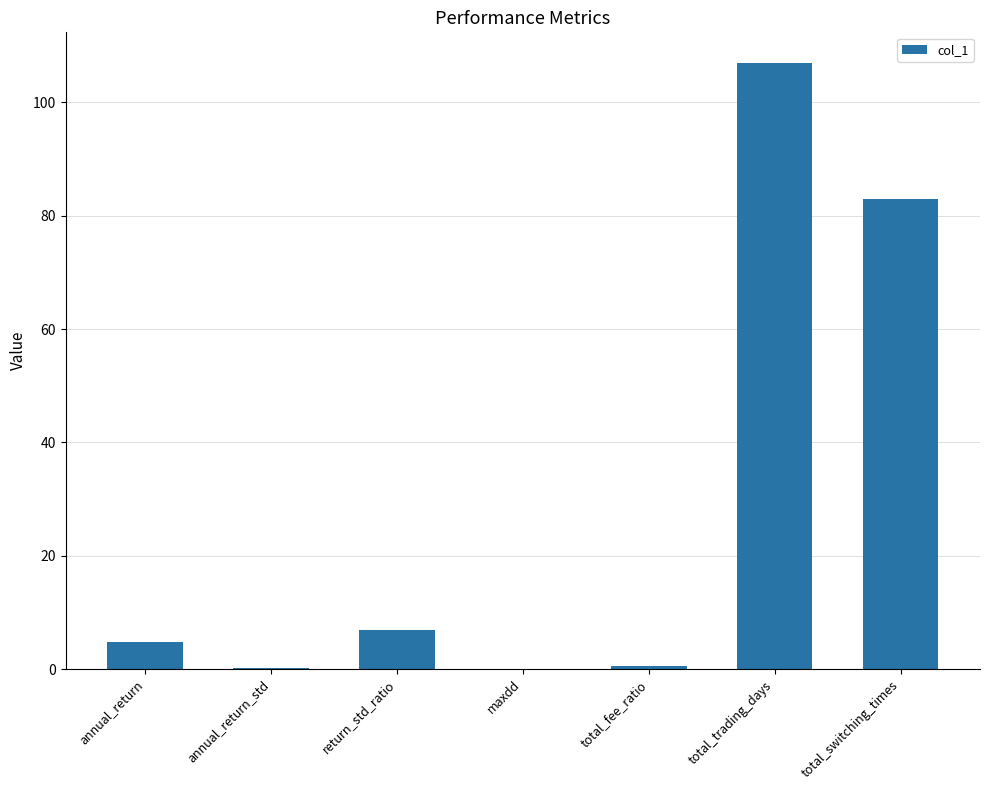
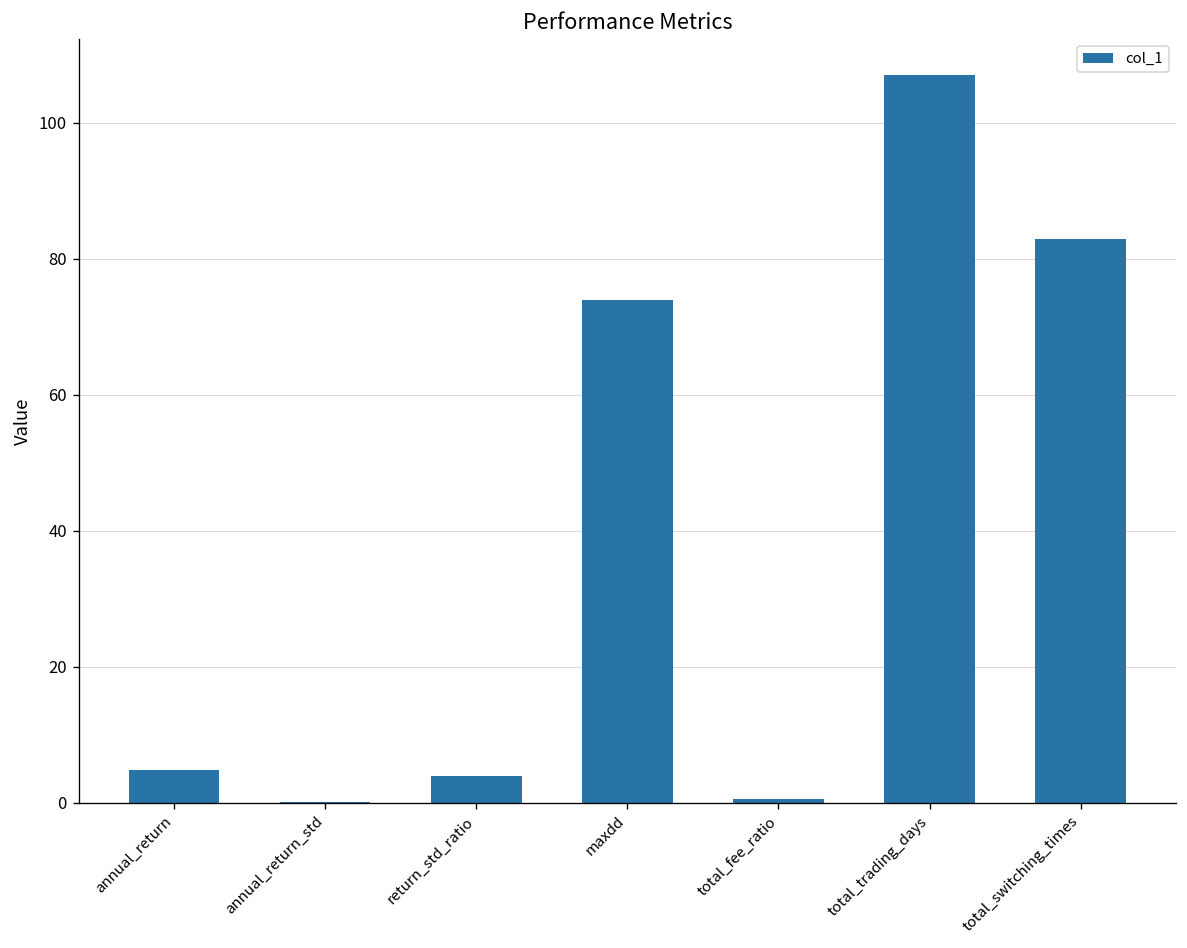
  {
    "annual_return": 5,
-   "return_std_ratio": 7,
-   "maxdd": 0,
+   "return_std_ratio": 4,
+   "maxdd": 74,
    "total_fee_ratio": 1,
    "total_trading_days": 107,
    "total_switching_times": 83
  }
